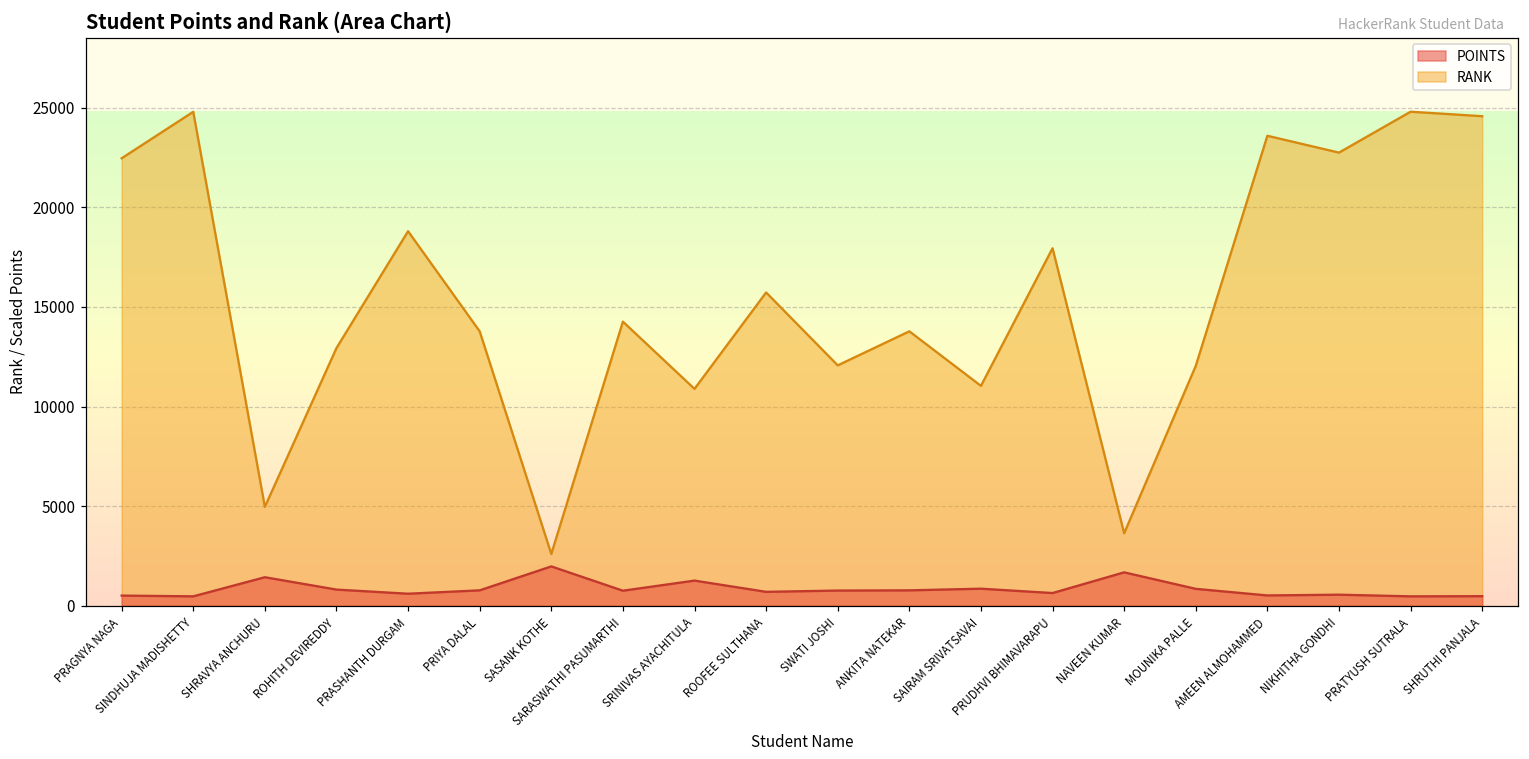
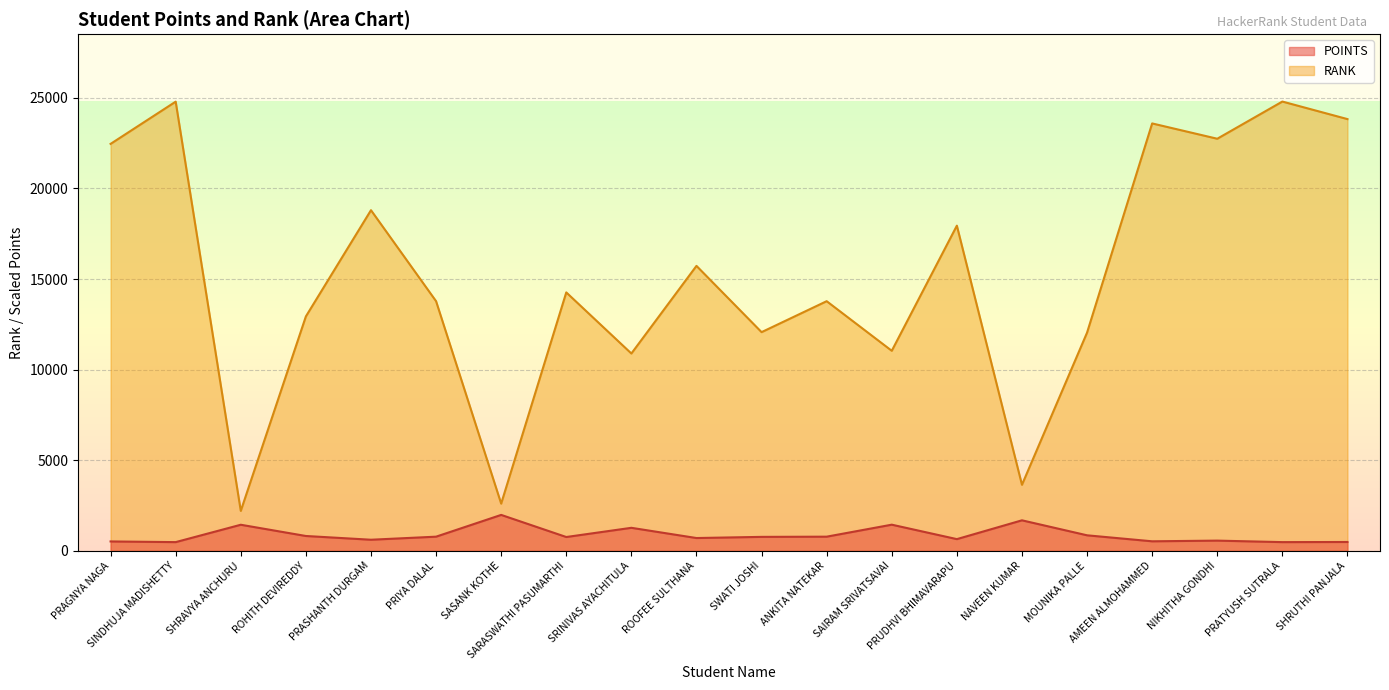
  {
    "POINTS": {
      "PRAGNYA NAGA": 500,
      "SINDHUJA MADISHETTY": 500,
      "SHRAVYA ANCHURU": 1400,
      "ROHITH DEVIREDDY": 800,
      "PRASHANTH DURGAM": 600,
      "PRIYA DALAL": 800,
      "SASANK KOTHE": 2000,
      "SARASWATHI PASUMARTHI": 800,
      "SRINIVAS AYACHITULA": 1300,
      "ROOFEE SULTHANA": 700,
      "SWATI JOSHI": 800,
      "ANKITA NATEKAR": 800,
-     "SAIRAM SRIVATSAVAI": 900,
+     "SAIRAM SRIVATSAVAI": 1400,
      "PRUDHVI BHIMAVARAPU": 600,
      "NAVEEN KUMAR": 1700,
      "MOUNIKA PALLE": 900,
      "AMEEN ALMOHAMMED": 500,
      "NIKHITHA GONDHI": 600,
      "PRATYUSH SUTRALA": 500,
      "SHRUTHI PANJALA": 500
    },
    "RANK": {
      "PRAGNYA NAGA": 22500,
      "SINDHUJA MADISHETTY": 24800,
-     "SHRAVYA ANCHURU": 5000,
+     "SHRAVYA ANCHURU": 2200,
      "ROHITH DEVIREDDY": 12900,
      "PRASHANTH DURGAM": 18800,
      "PRIYA DALAL": 13800,
      "SASANK KOTHE": 2600,
      "SARASWATHI PASUMARTHI": 14300,
      "SRINIVAS AYACHITULA": 10900,
      "ROOFEE SULTHANA": 15700,
      "SWATI JOSHI": 12100,
      "ANKITA NATEKAR": 13800,
      "SAIRAM SRIVATSAVAI": 11000,
      "PRUDHVI BHIMAVARAPU": 17900,
      "NAVEEN KUMAR": 3600,
      "MOUNIKA PALLE": 12000,
      "AMEEN ALMOHAMMED": 23600,
      "NIKHITHA GONDHI": 22700,
      "PRATYUSH SUTRALA": 24800,
-     "SHRUTHI PANJALA": 24600
+     "SHRUTHI PANJALA": 23800
    }
  }
